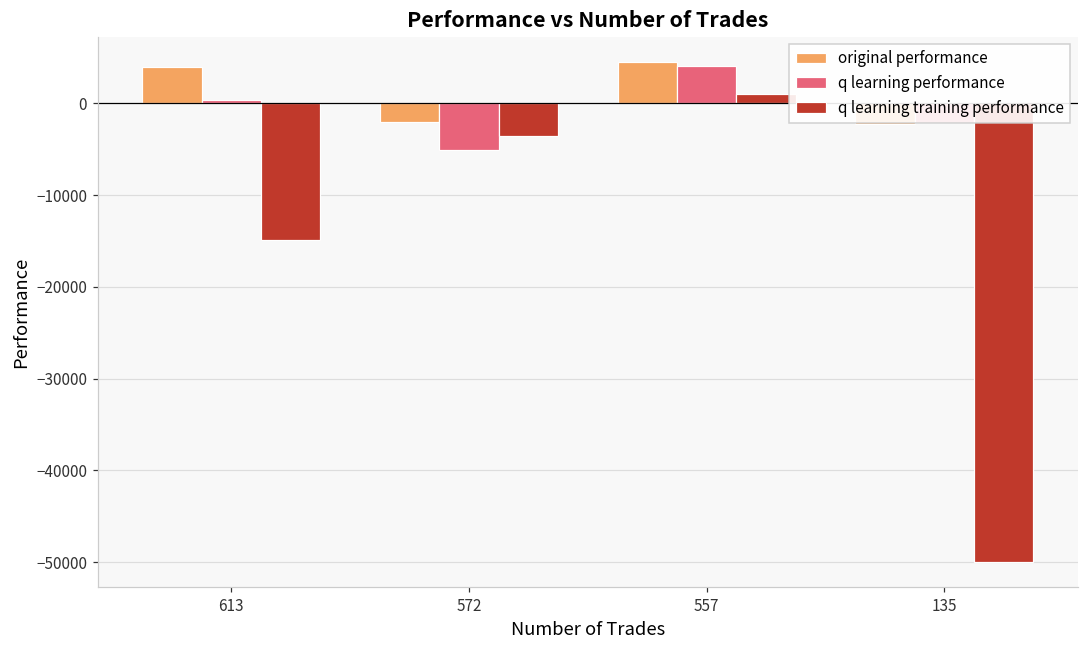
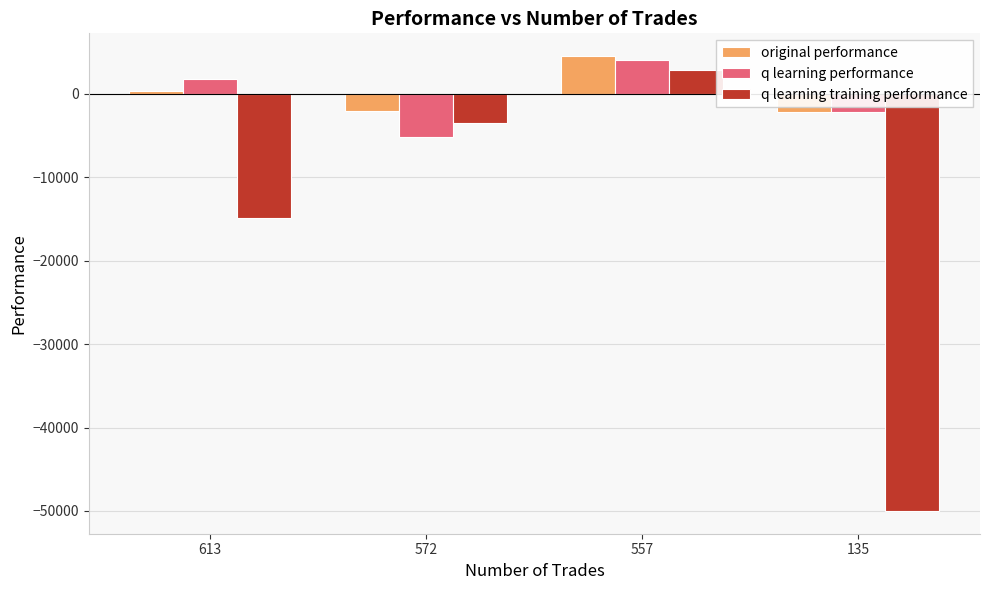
  {
    "original performance": {
-     "613": 4000,
+     "613": 0,
      "572": -2000,
      "557": 5000,
      "135": -2000
    },
    "q learning performance": {
-     "613": 0,
+     "613": 2000,
      "572": -5000,
      "557": 4000,
      "135": -2000
    },
    "q learning training performance": {
      "613": -15000,
      "572": -4000,
-     "557": 1000,
+     "557": 3000,
      "135": -50000
    }
  }
